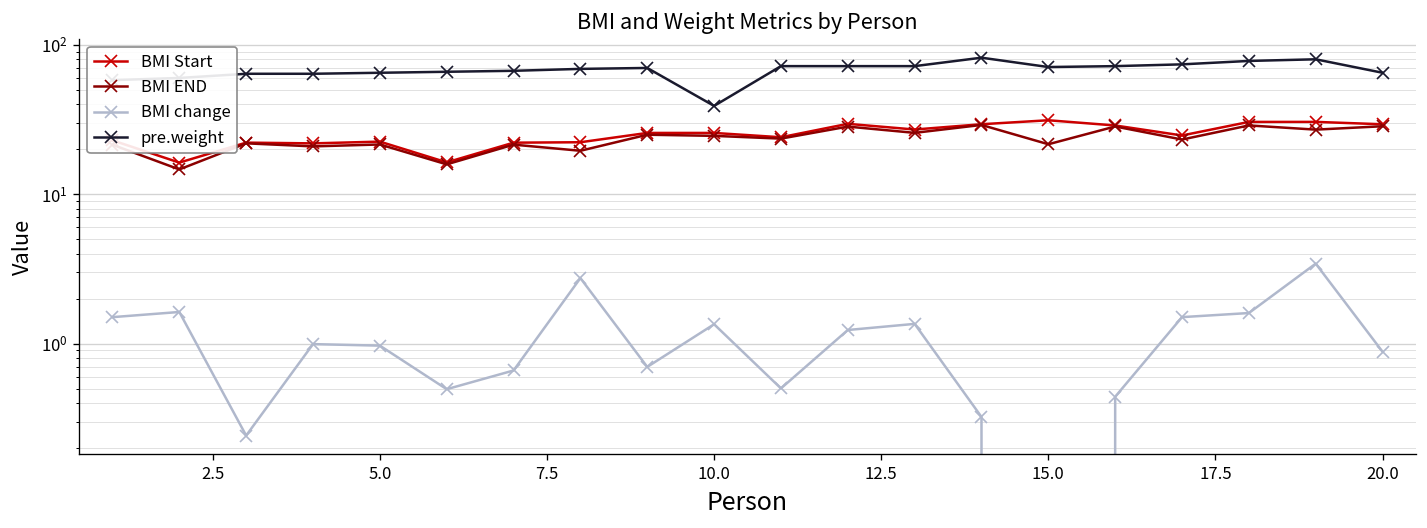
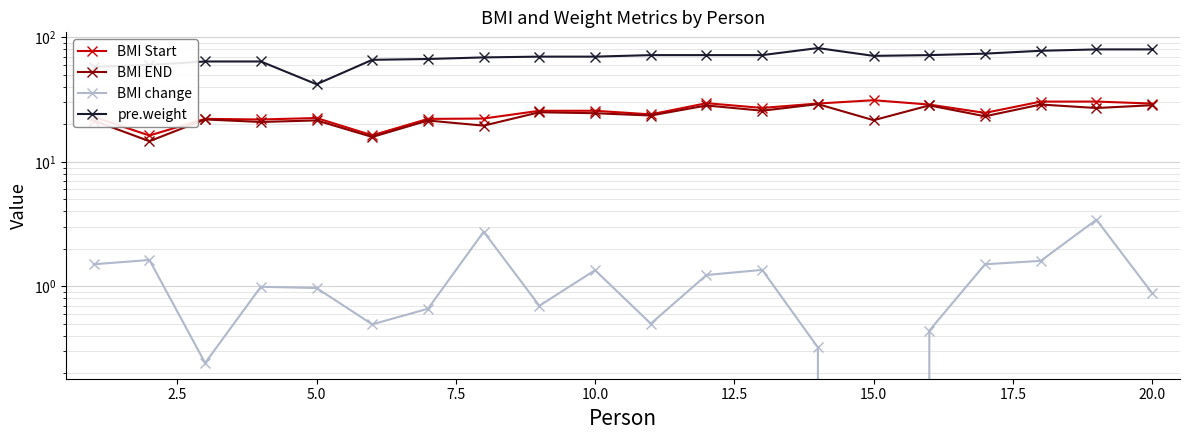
  {
    "BMI Start": {
      "15.0": 31
    },
    "BMI END": {
      "15.0": 22
    },
    "BMI change": {
      "5.0": 1,
      "10.0": 1.3,
      "20.0": 0.9
    },
    "pre.weight": {
-     "5.0": 70,
-     "10.0": 39,
+     "5.0": 42,
+     "10.0": 70,
      "15.0": 70,
-     "20.0": 70
+     "20.0": 80
    }
  }
